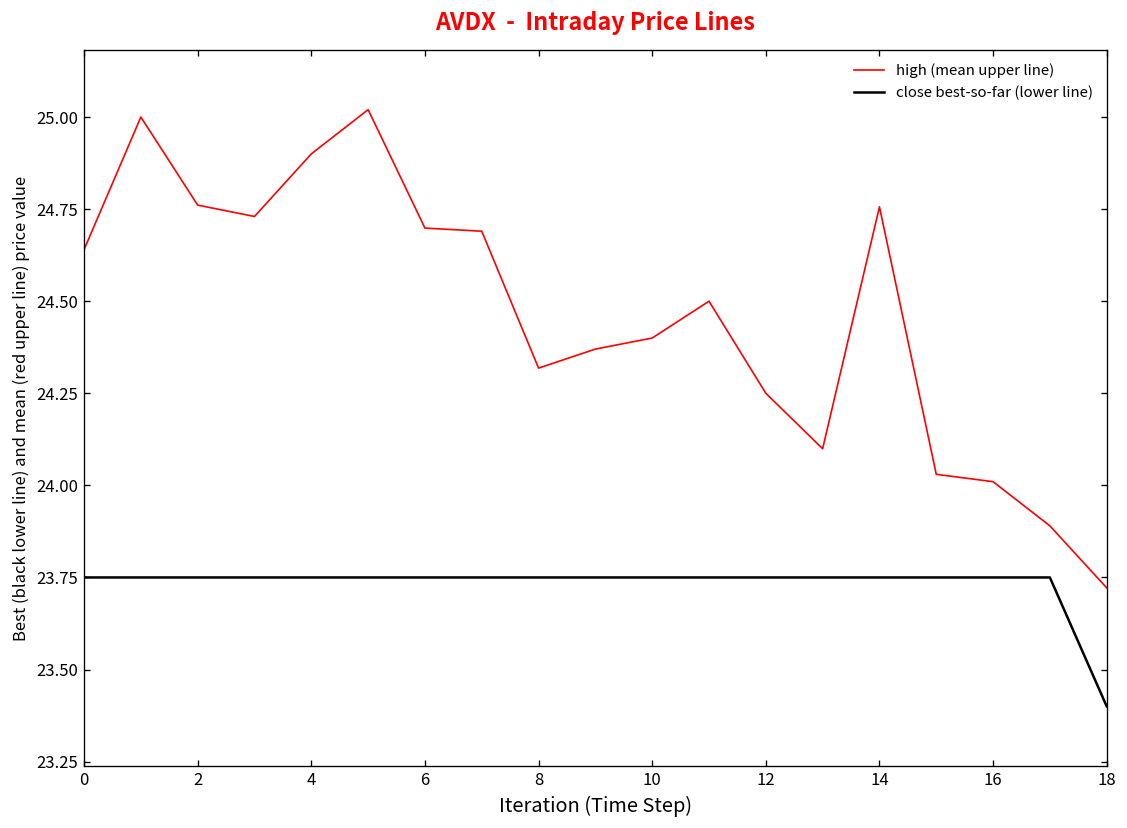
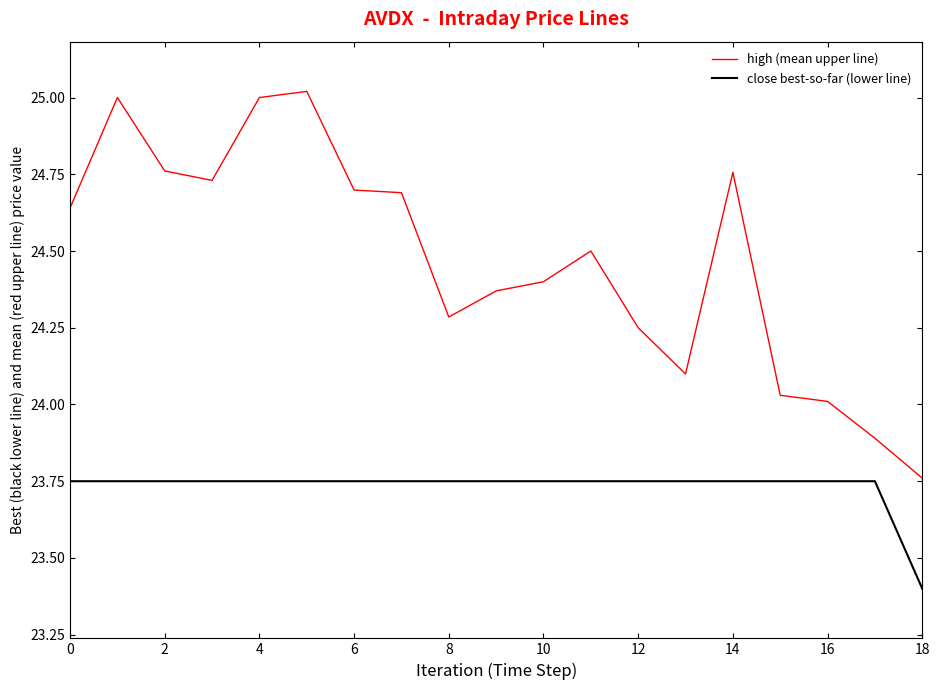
  {
    "high (mean upper line)": {
      "0": 24.64,
      "2": 24.76,
-     "4": 24.9,
+     "4": 25.0,
      "6": 24.70,
-     "8": 24.32,
+     "8": 24.28,
      "10": 24.40,
      "12": 24.25,
      "14": 24.76,
      "16": 24.01,
-     "18": 23.72
+     "18": 23.76
    },
    "close best-so-far (lower line)": {
      "0": 23.75,
      "2": 23.75,
      "4": 23.75,
      "6": 23.75,
      "8": 23.75,
      "10": 23.75,
      "12": 23.75,
      "14": 23.75,
      "16": 23.75,
      "18": 23.40
    }
  }
